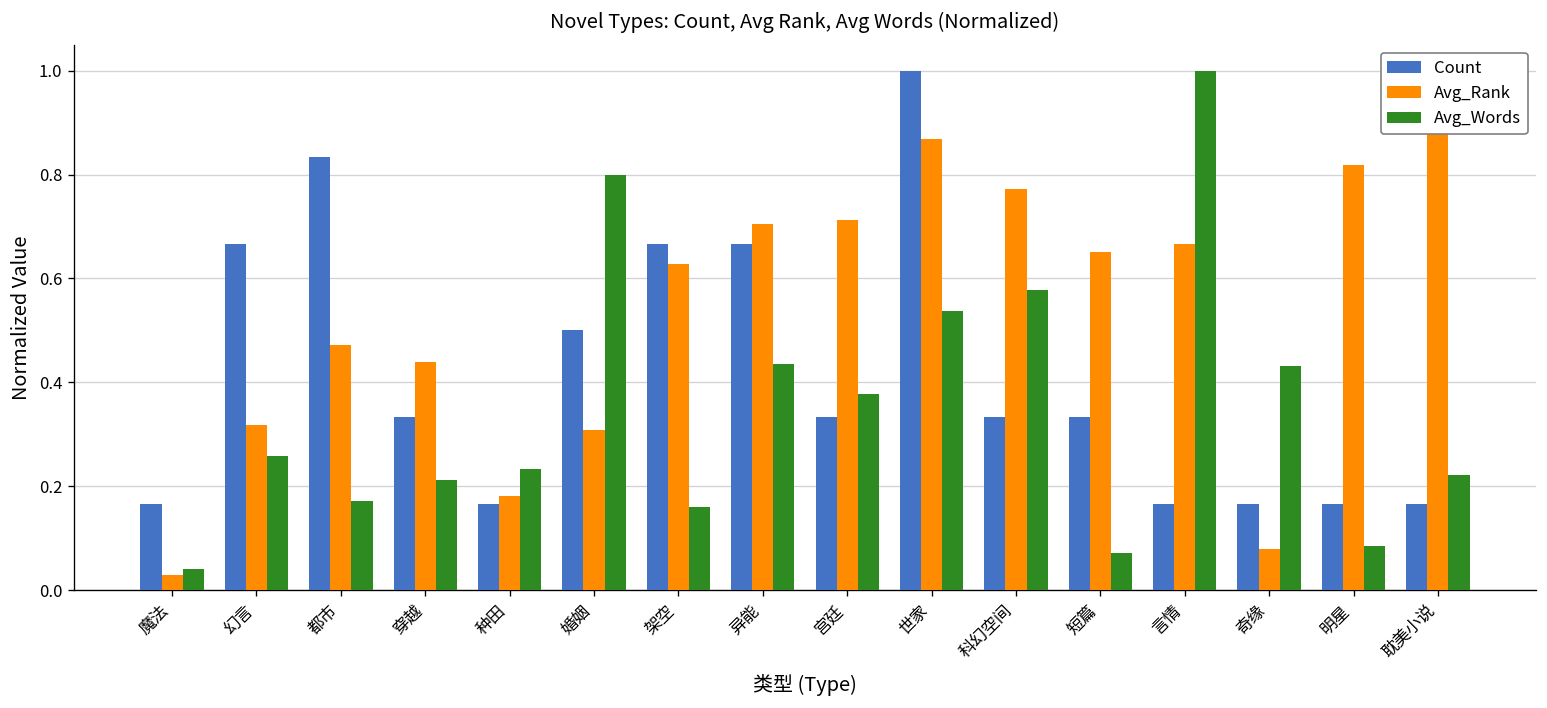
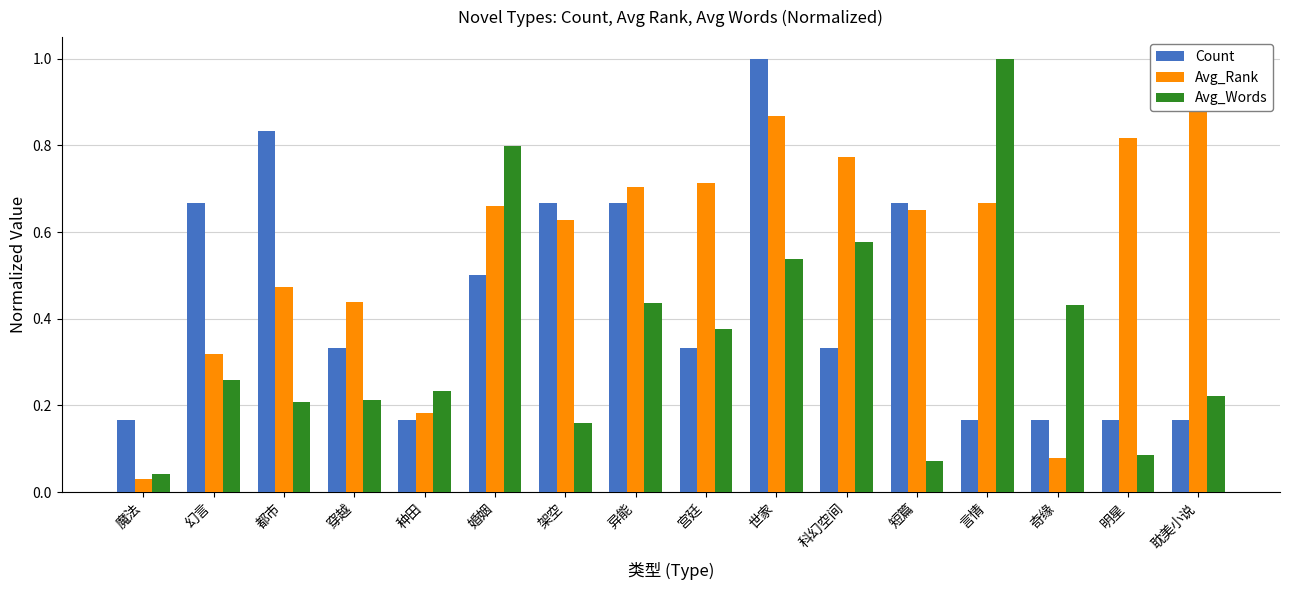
  {
    "Count": {
      "魔法": 0.17,
      "幻言": 0.67,
      "都市": 0.83,
      "穿越": 0.33,
      "种田": 0.17,
      "婚姻": 0.50,
      "架空": 0.67,
      "异能": 0.67,
      "宫廷": 0.33,
      "世家": 1.00,
      "科幻空间": 0.33,
-     "短篇": 0.33,
+     "短篇": 0.67,
      "言情": 0.17,
      "奇缘": 0.17,
      "明星": 0.17,
      "耽美小说": 0.17
    },
    "Avg_Rank": {
      "魔法": 0.03,
      "幻言": 0.32,
      "都市": 0.47,
      "穿越": 0.44,
      "种田": 0.18,
-     "婚姻": 0.31,
+     "婚姻": 0.66,
      "架空": 0.63,
      "异能": 0.70,
      "宫廷": 0.71,
      "世家": 0.87,
      "科幻空间": 0.77,
      "短篇": 0.65,
      "言情": 0.67,
      "奇缘": 0.08,
      "明星": 0.82
    },
    "Avg_Words": {
      "魔法": 0.04,
      "幻言": 0.26,
-     "都市": 0.17,
+     "都市": 0.21,
      "穿越": 0.21,
      "种田": 0.23,
      "婚姻": 0.80,
      "架空": 0.16,
      "异能": 0.44,
      "宫廷": 0.38,
      "世家": 0.54,
      "科幻空间": 0.58,
      "短篇": 0.07,
      "言情": 1.00,
      "奇缘": 0.43,
      "明星": 0.09,
      "耽美小说": 0.22
    }
  }
